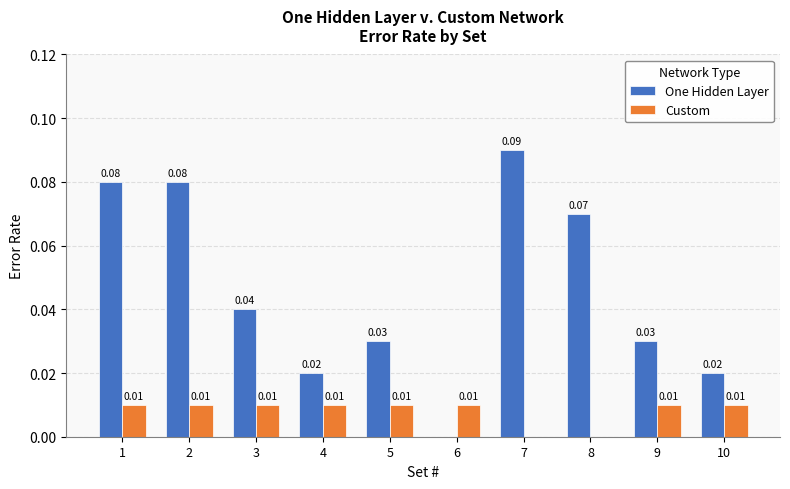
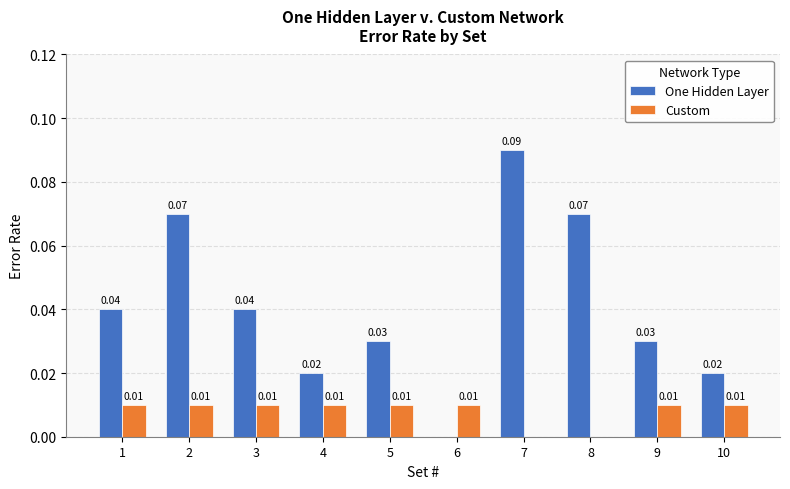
  {
    "One Hidden Layer": {
-     "1": 0.08,
-     "2": 0.08,
+     "1": 0.04,
+     "2": 0.07,
      "3": 0.04,
      "4": 0.02,
      "5": 0.03,
      "7": 0.09,
      "8": 0.07,
      "9": 0.03,
      "10": 0.02
    },
    "Custom": {
      "1": 0.01,
      "2": 0.01,
      "3": 0.01,
      "4": 0.01,
      "5": 0.01,
      "6": 0.01,
      "9": 0.01,
      "10": 0.01
    }
  }
